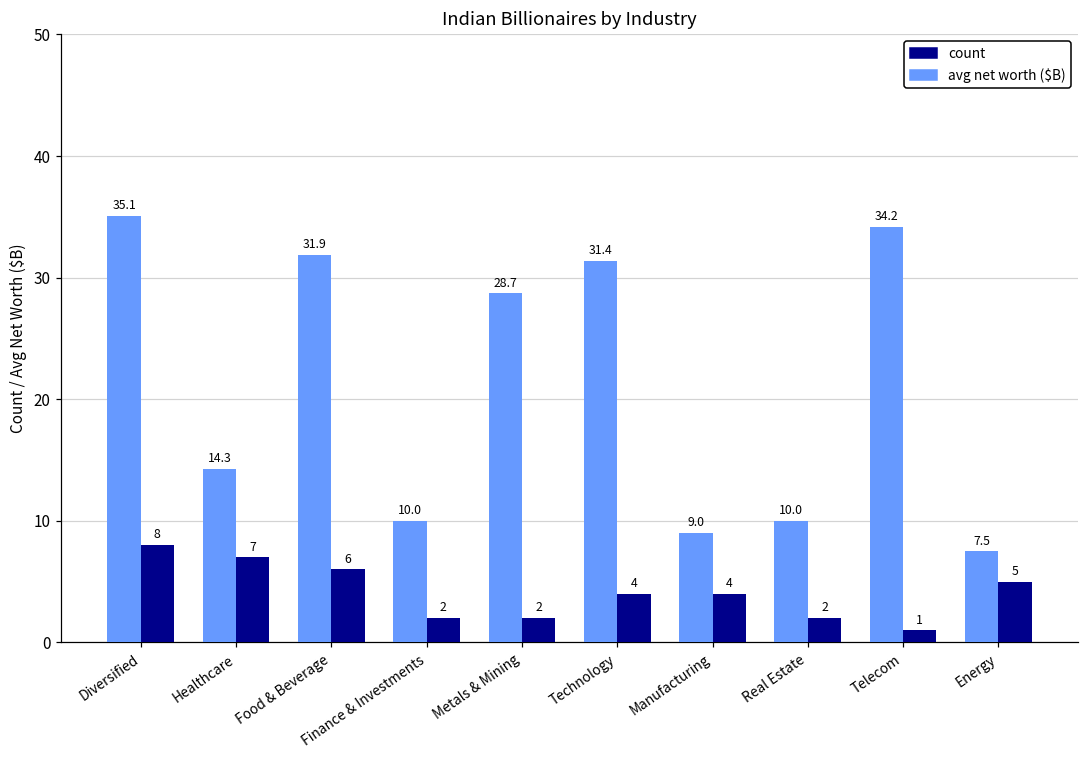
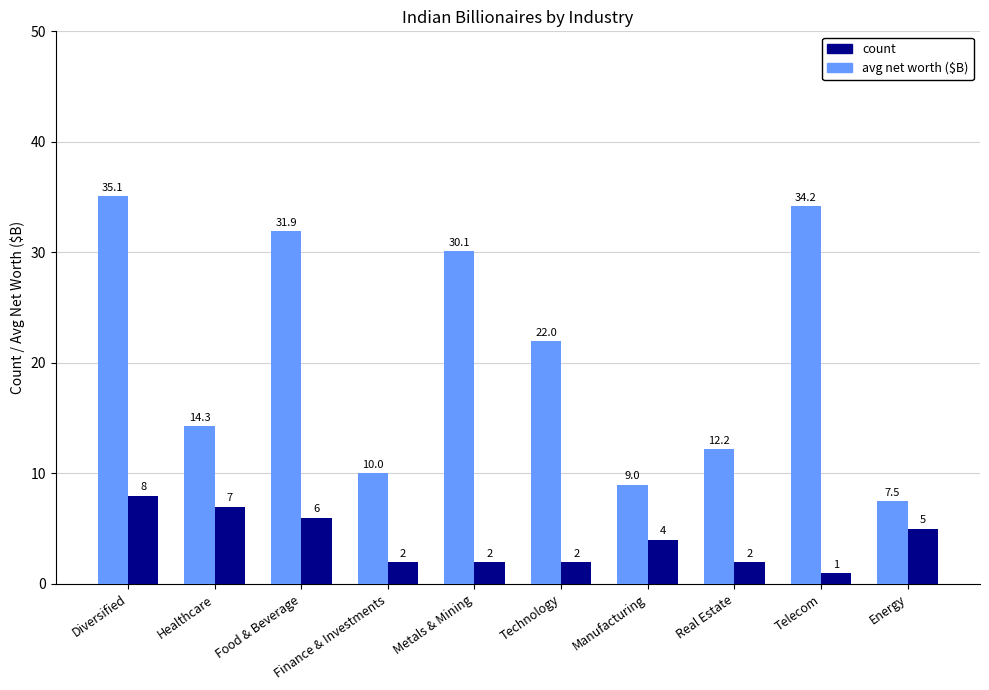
  {
    "avg net worth ($B)": {
      "Diversified": 35.1,
      "Healthcare": 14.3,
      "Food & Beverage": 31.9,
      "Finance & Investments": 10.0,
-     "Metals & Mining": 28.7,
-     "Technology": 31.4,
+     "Metals & Mining": 30.1,
+     "Technology": 22.0,
      "Manufacturing": 9.0,
-     "Real Estate": 10.0,
+     "Real Estate": 12.2,
      "Telecom": 34.2,
      "Energy": 7.5
    },
    "count": {
      "Diversified": 8,
      "Healthcare": 7,
      "Food & Beverage": 6,
      "Finance & Investments": 2,
      "Metals & Mining": 2,
-     "Technology": 4,
+     "Technology": 2,
      "Manufacturing": 4,
      "Real Estate": 2,
      "Telecom": 1,
      "Energy": 5
    }
  }
